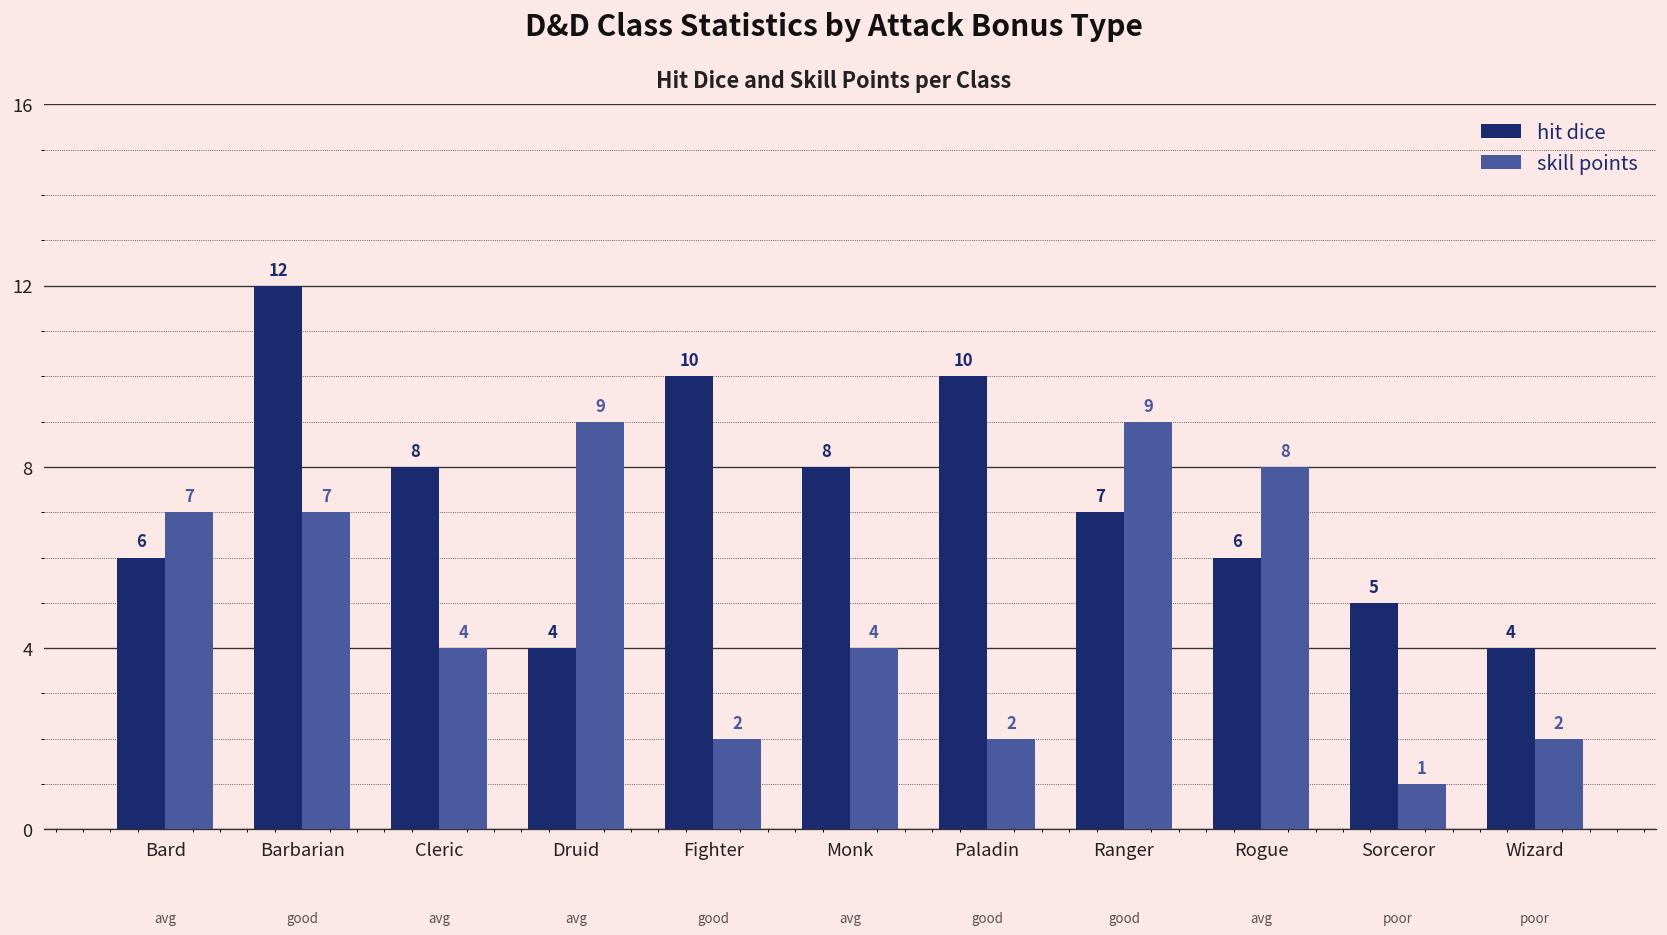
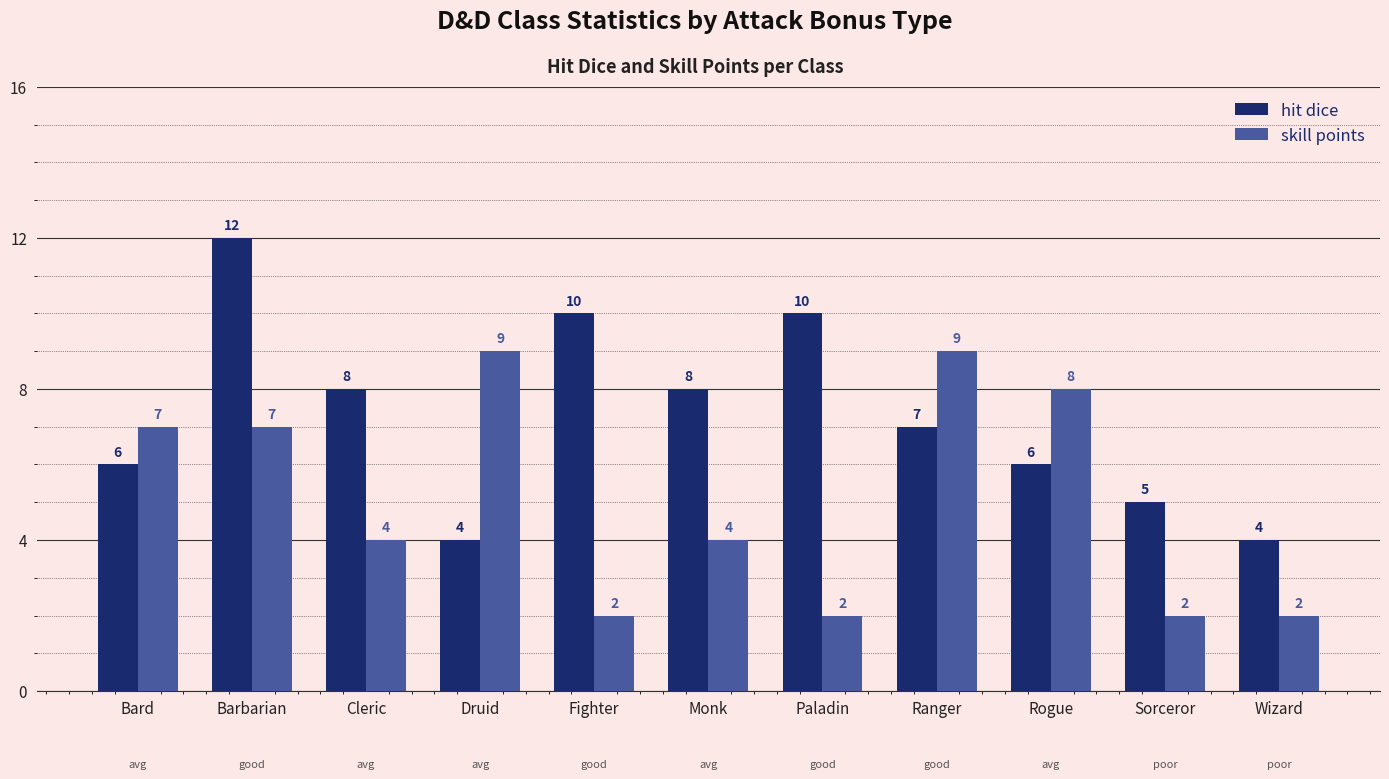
  {
    "hit dice": {
      "Bard": 6,
      "Barbarian": 12,
      "Cleric": 8,
      "Druid": 4,
      "Fighter": 10,
      "Monk": 8,
      "Paladin": 10,
      "Ranger": 7,
      "Rogue": 6,
      "Sorceror": 5,
      "Wizard": 4
    },
    "skill points": {
      "Bard": 7,
      "Barbarian": 7,
      "Cleric": 4,
      "Druid": 9,
      "Fighter": 2,
      "Monk": 4,
      "Paladin": 2,
      "Ranger": 9,
      "Rogue": 8,
-     "Sorceror": 1,
+     "Sorceror": 2,
      "Wizard": 2
    }
  }
